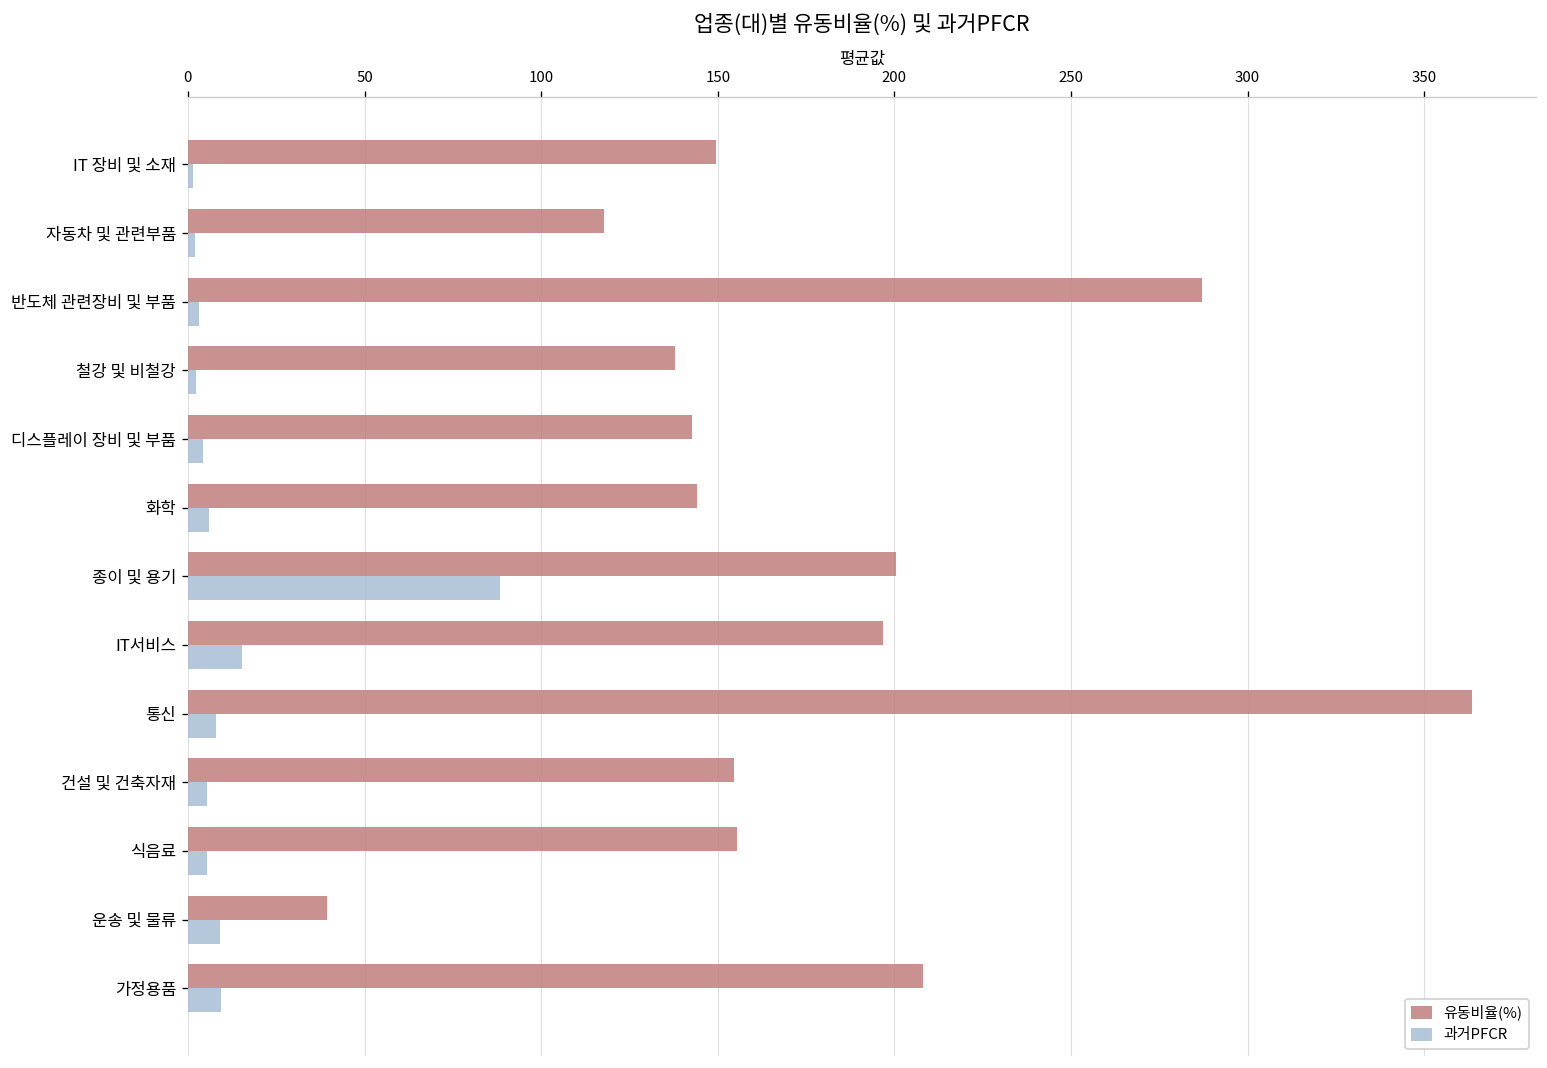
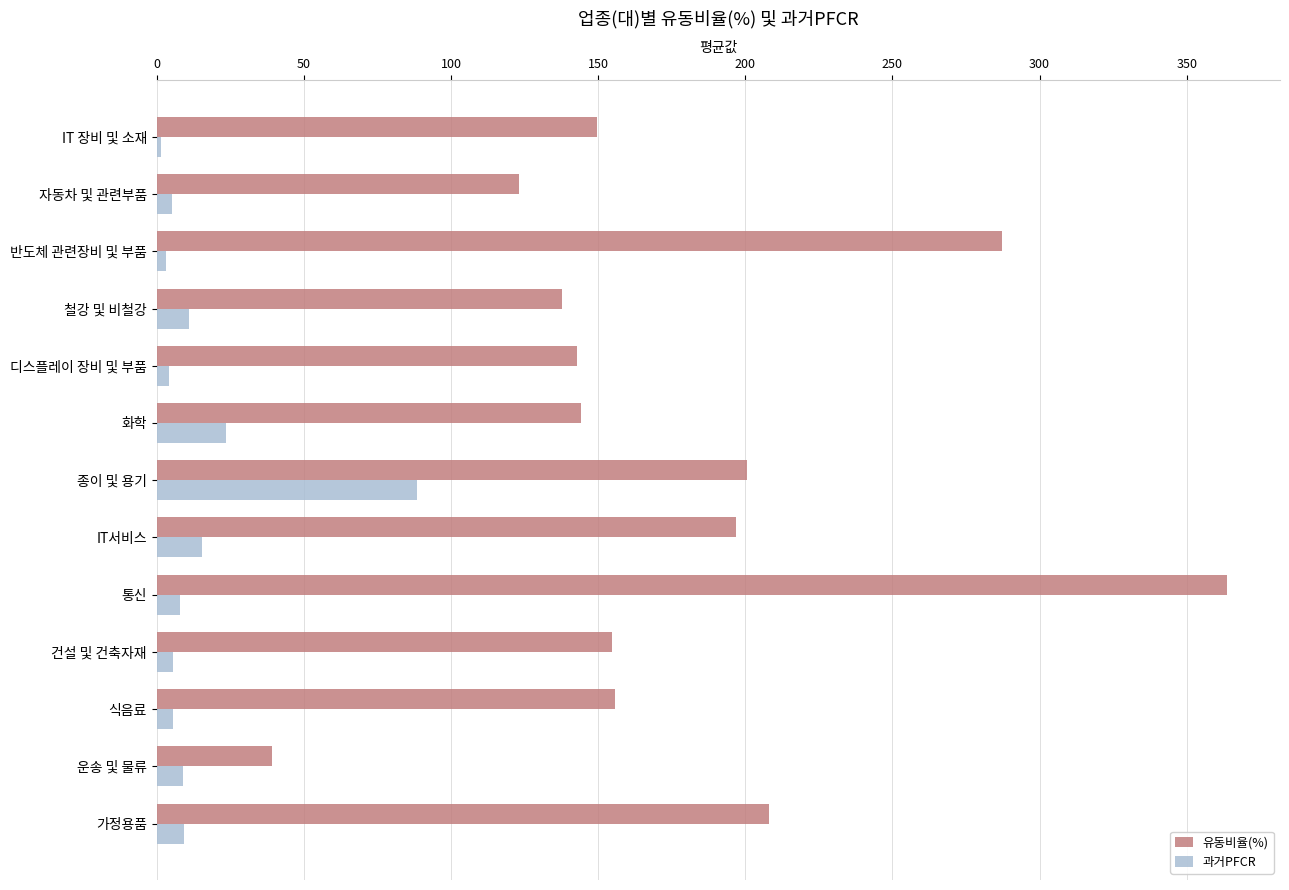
  {
    "유동비율(%)": {
      "IT 장비 및 소재": 150,
-     "자동차 및 관련부품": 118,
+     "자동차 및 관련부품": 123,
      "반도체 관련장비 및 부품": 287,
      "철강 및 비철강": 138,
      "디스플레이 장비 및 부품": 143,
      "화학": 144,
      "종이 및 용기": 201,
      "IT서비스": 197,
      "통신": 364,
      "건설 및 건축자재": 155,
      "식음료": 156,
      "운송 및 물류": 39,
      "가정용품": 208
    },
    "과거PFCR": {
      "IT 장비 및 소재": 2,
-     "자동차 및 관련부품": 2,
+     "자동차 및 관련부품": 5,
      "반도체 관련장비 및 부품": 3,
-     "철강 및 비철강": 2,
+     "철강 및 비철강": 11,
      "디스플레이 장비 및 부품": 4,
-     "화학": 6,
+     "화학": 24,
      "종이 및 용기": 88,
      "IT서비스": 15,
      "통신": 8,
      "건설 및 건축자재": 6,
      "식음료": 5,
      "운송 및 물류": 9,
      "가정용품": 9
    }
  }
